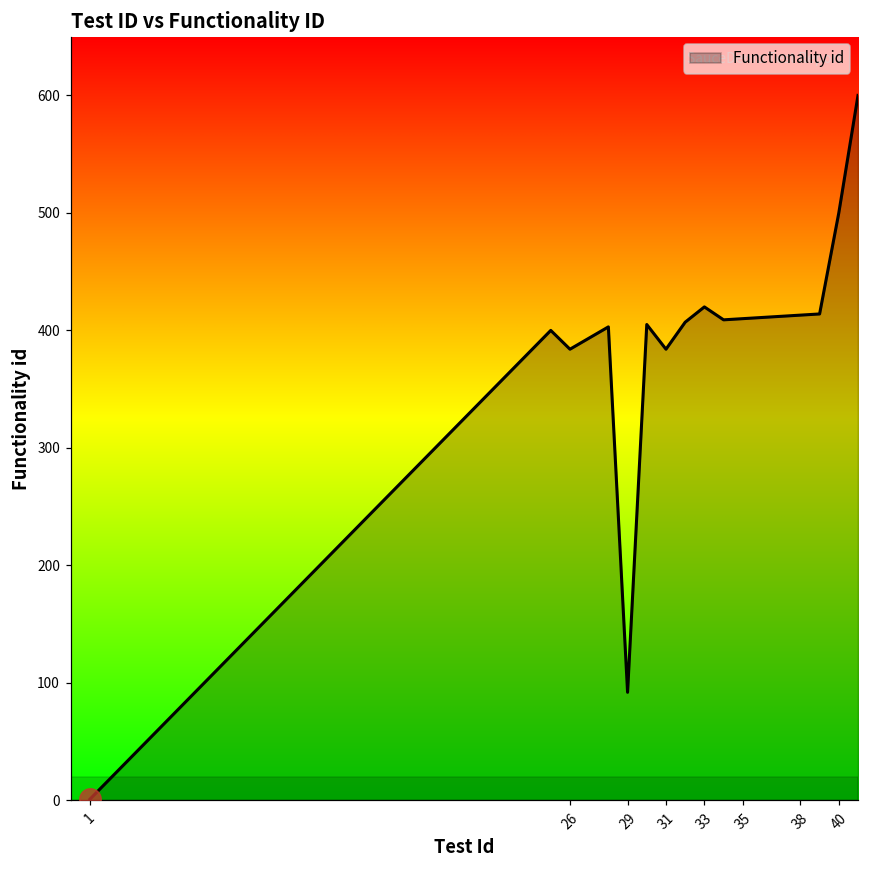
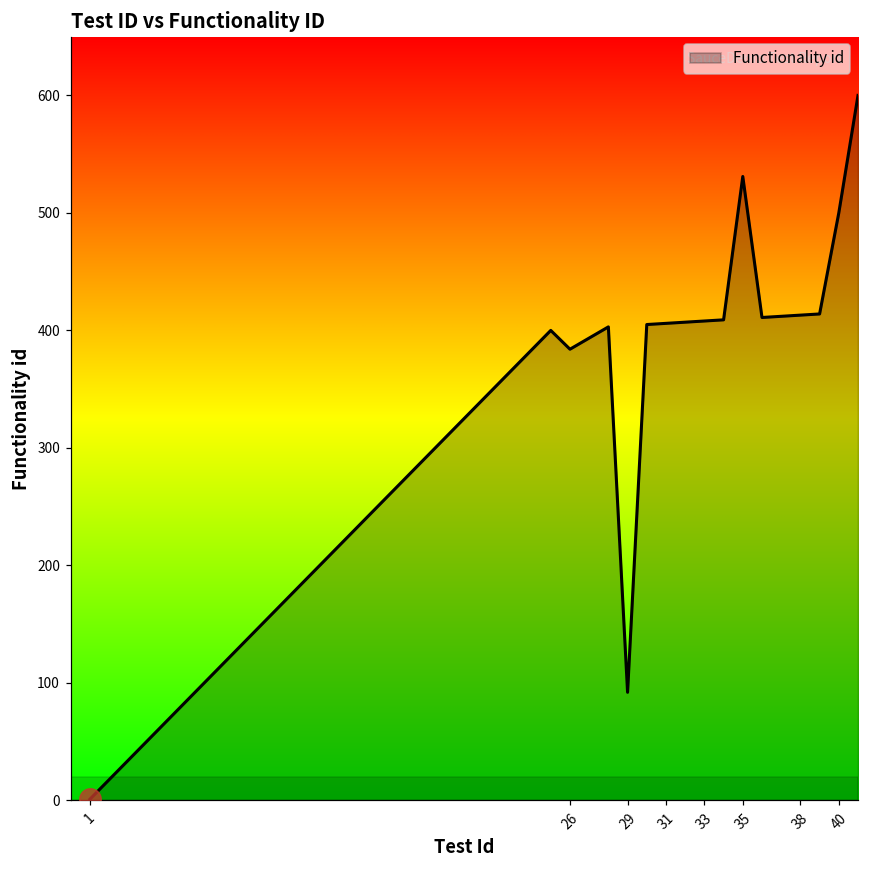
  {
    "Functionality id": {
      "26": 384,
      "29": 92,
-     "31": 384,
-     "33": 420,
-     "35": 410,
+     "31": 406,
+     "33": 408,
+     "35": 531,
      "38": 413,
      "40": 500
    }
  }
